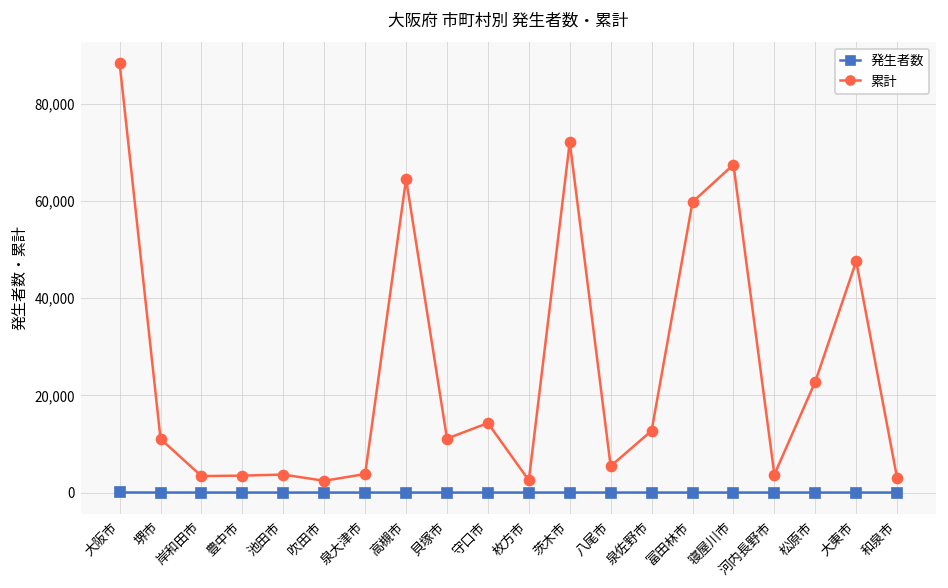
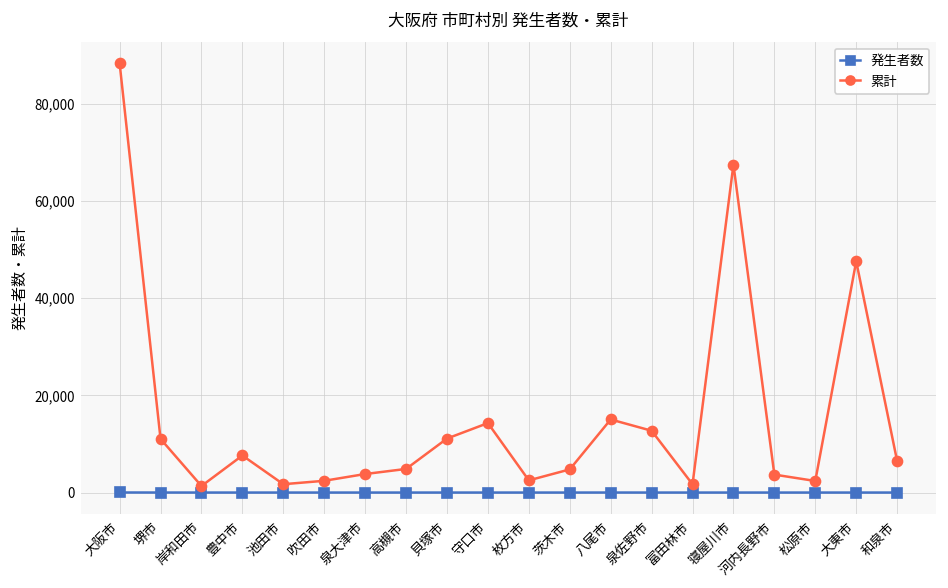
  {
    "発生者数": {
      "大阪市": "0",
      "堺市": "0",
      "岸和田市": "0",
      "豊中市": "0",
      "池田市": "0",
      "吹田市": "0",
      "泉大津市": "0",
      "高槻市": "0",
      "貝塚市": "0",
      "守口市": "0",
      "枚方市": "0",
      "茨木市": "0",
      "八尾市": "0",
      "泉佐野市": "0",
      "富田林市": "0",
      "寝屋川市": "0",
      "河内長野市": "0",
      "松原市": "0",
      "大東市": "0",
      "和泉市": "0"
    },
    "累計": {
      "大阪市": "88,000",
      "堺市": "11,000",
-     "岸和田市": "3,000",
-     "豊中市": "3,000",
-     "池田市": "4,000",
+     "岸和田市": "1,000",
+     "豊中市": "8,000",
+     "池田市": "2,000",
      "吹田市": "2,000",
      "泉大津市": "4,000",
-     "高槻市": "65,000",
+     "高槻市": "5,000",
      "貝塚市": "11,000",
      "守口市": "14,000",
      "枚方市": "3,000",
-     "茨木市": "72,000",
-     "八尾市": "5,000",
+     "茨木市": "5,000",
+     "八尾市": "15,000",
      "泉佐野市": "13,000",
-     "富田林市": "60,000",
+     "富田林市": "2,000",
      "寝屋川市": "68,000",
      "河内長野市": "4,000",
-     "松原市": "23,000",
+     "松原市": "2,000",
      "大東市": "48,000",
-     "和泉市": "3,000"
+     "和泉市": "6,000"
    }
  }
